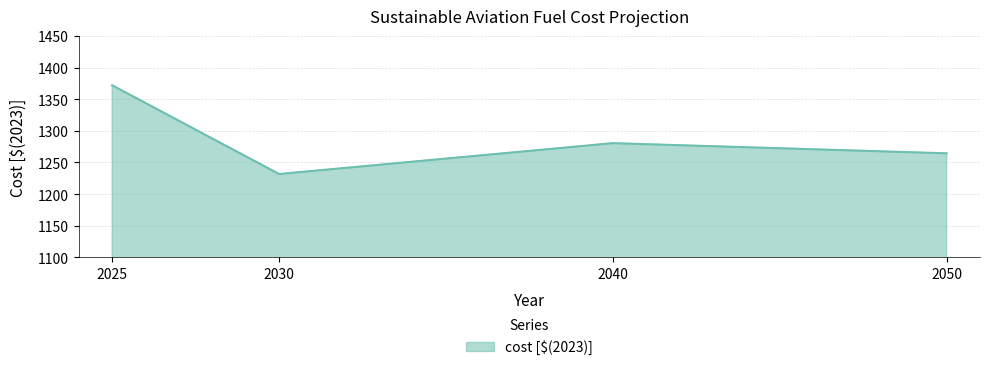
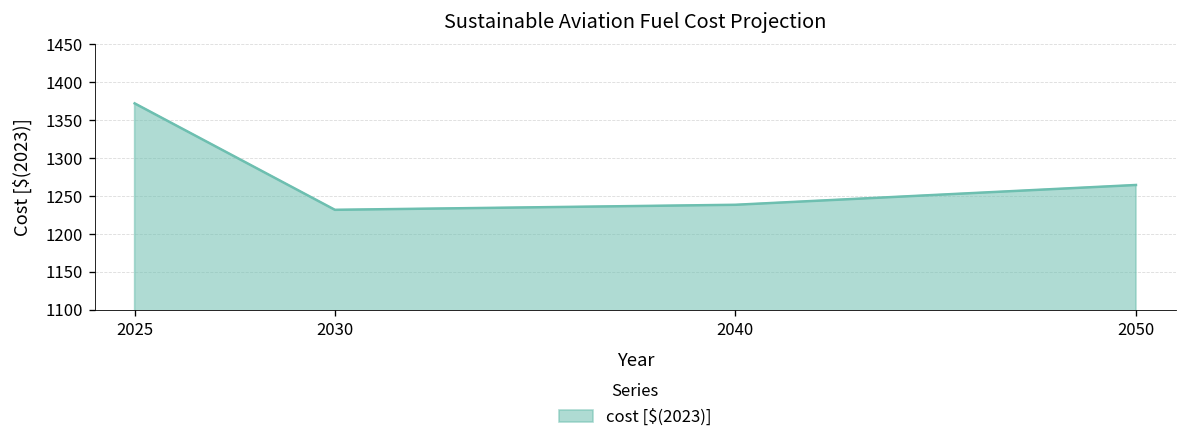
  {
    "2025": 1370,
    "2030": 1230,
-   "2040": 1280,
+   "2040": 1240,
    "2050": 1260
  }
